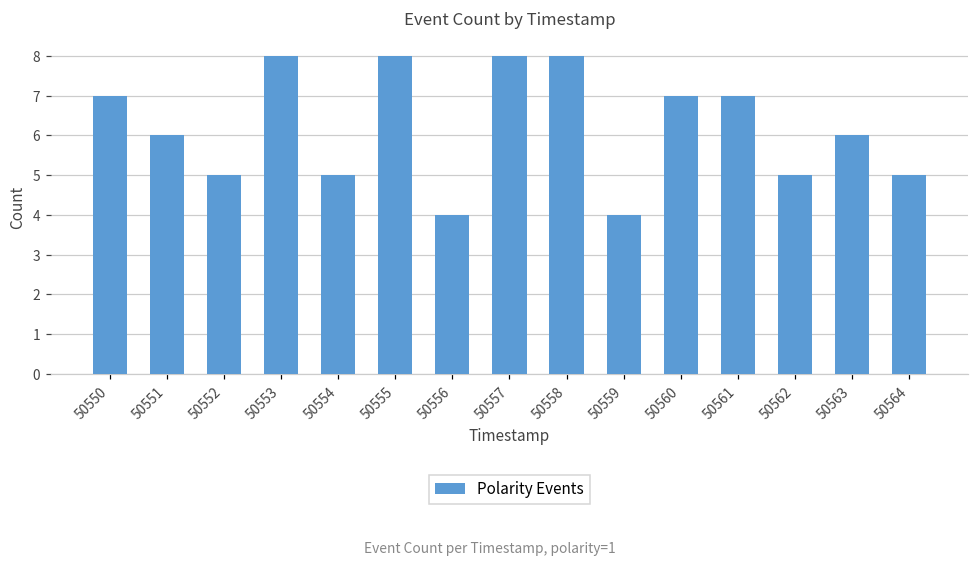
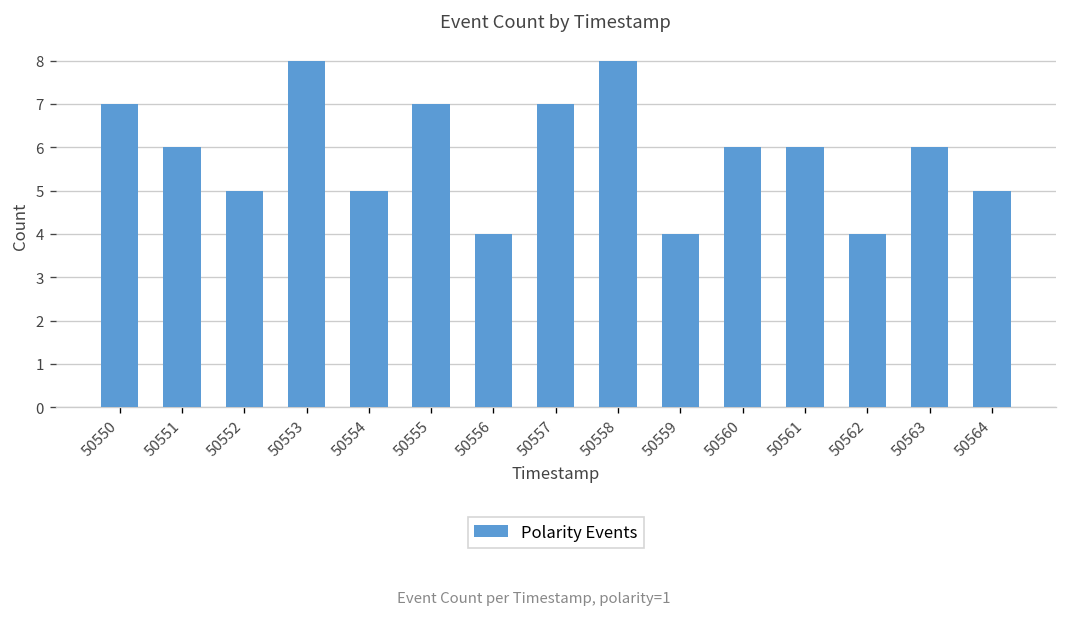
  {
    "50550": 7,
    "50551": 6,
    "50552": 5,
    "50553": 8,
    "50554": 5,
-   "50555": 8,
+   "50555": 7,
    "50556": 4,
-   "50557": 8,
+   "50557": 7,
    "50558": 8,
    "50559": 4,
-   "50560": 7,
-   "50561": 7,
-   "50562": 5,
+   "50560": 6,
+   "50561": 6,
+   "50562": 4,
    "50563": 6,
    "50564": 5
  }
